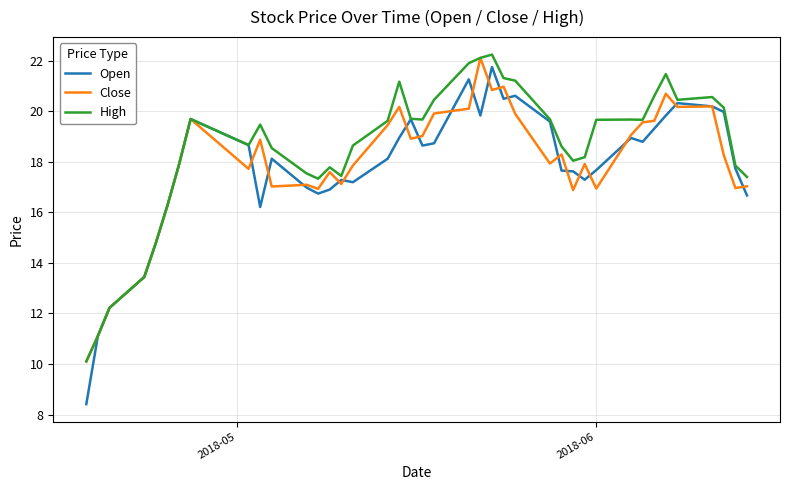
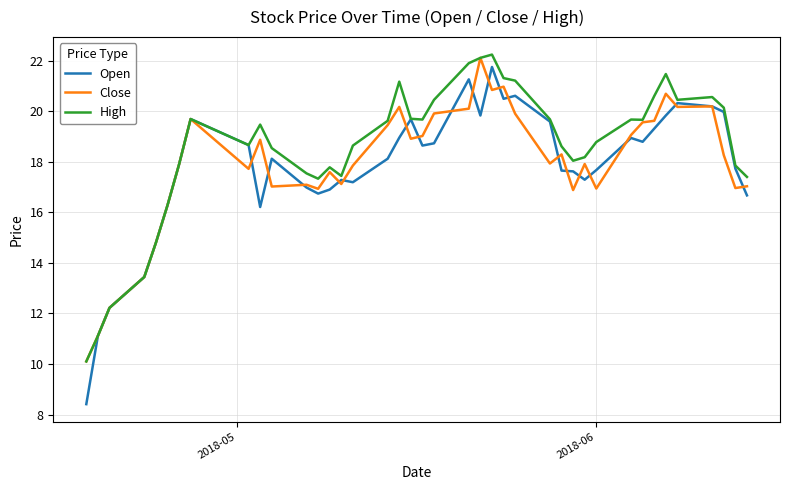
  {
    "Open": {
      "2018-06": 17.7
    },
    "Close": {
      "2018-06": 16.9
    },
    "High": {
-     "2018-06": 19.7
+     "2018-06": 18.8
    }
  }
